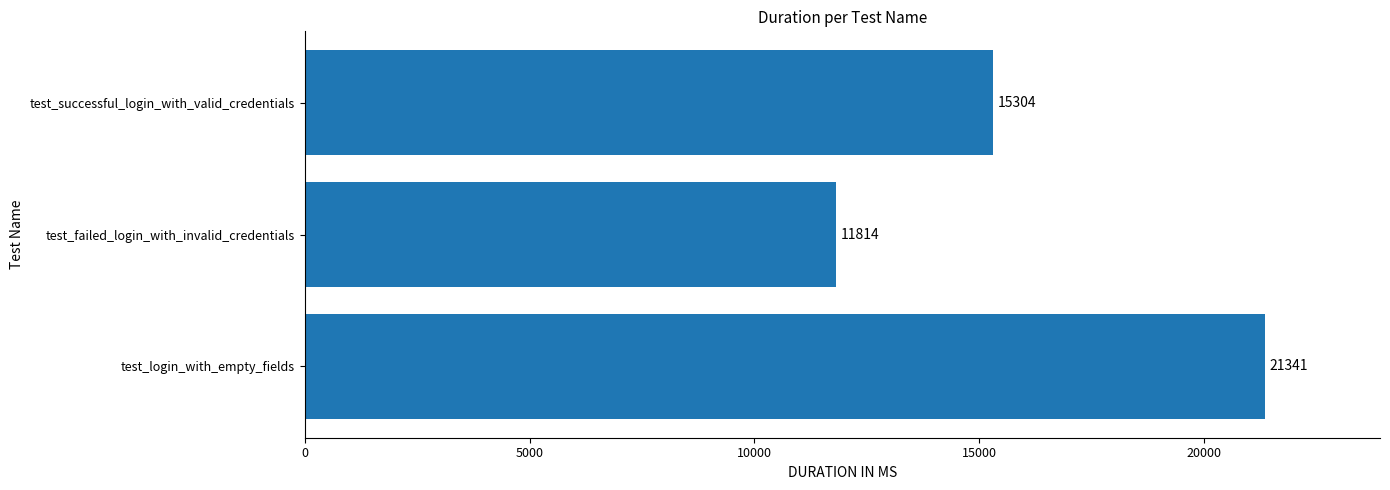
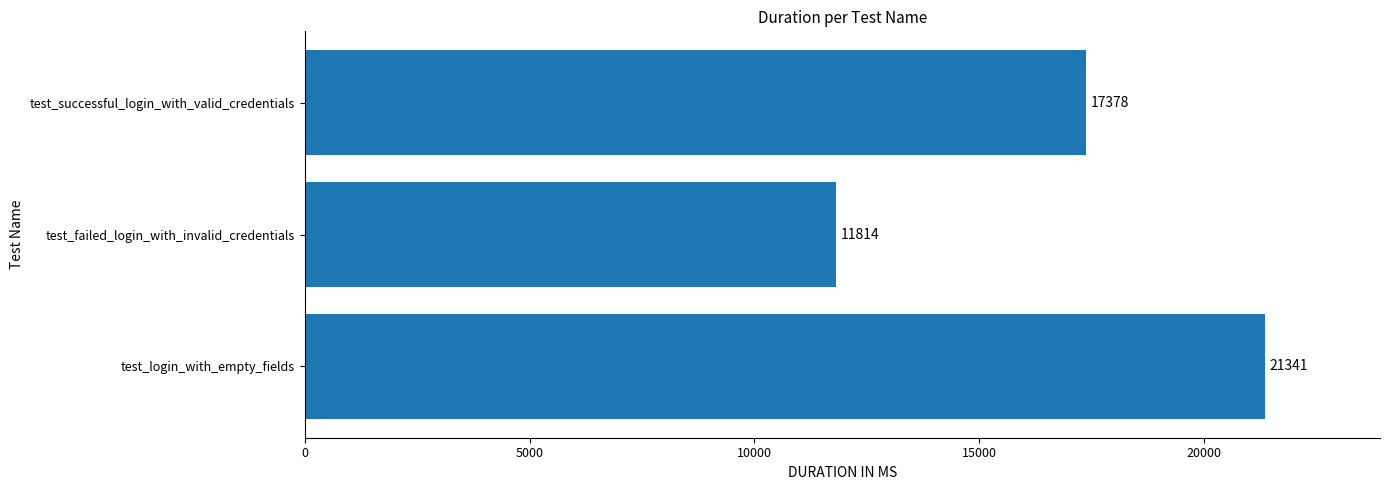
  {
-   "test_successful_login_with_valid_credentials": 15304,
+   "test_successful_login_with_valid_credentials": 17378,
    "test_failed_login_with_invalid_credentials": 11814,
    "test_login_with_empty_fields": 21341
  }
